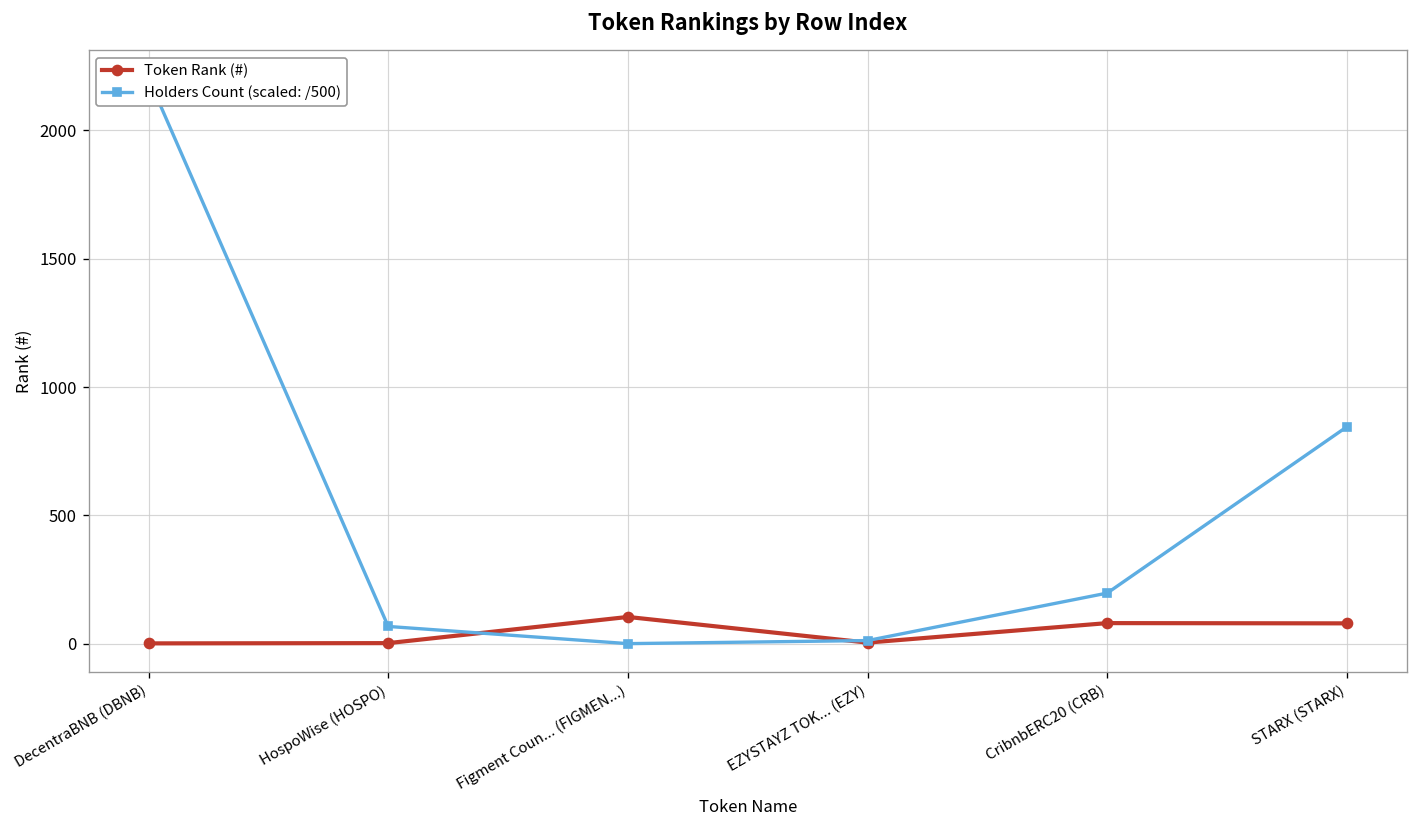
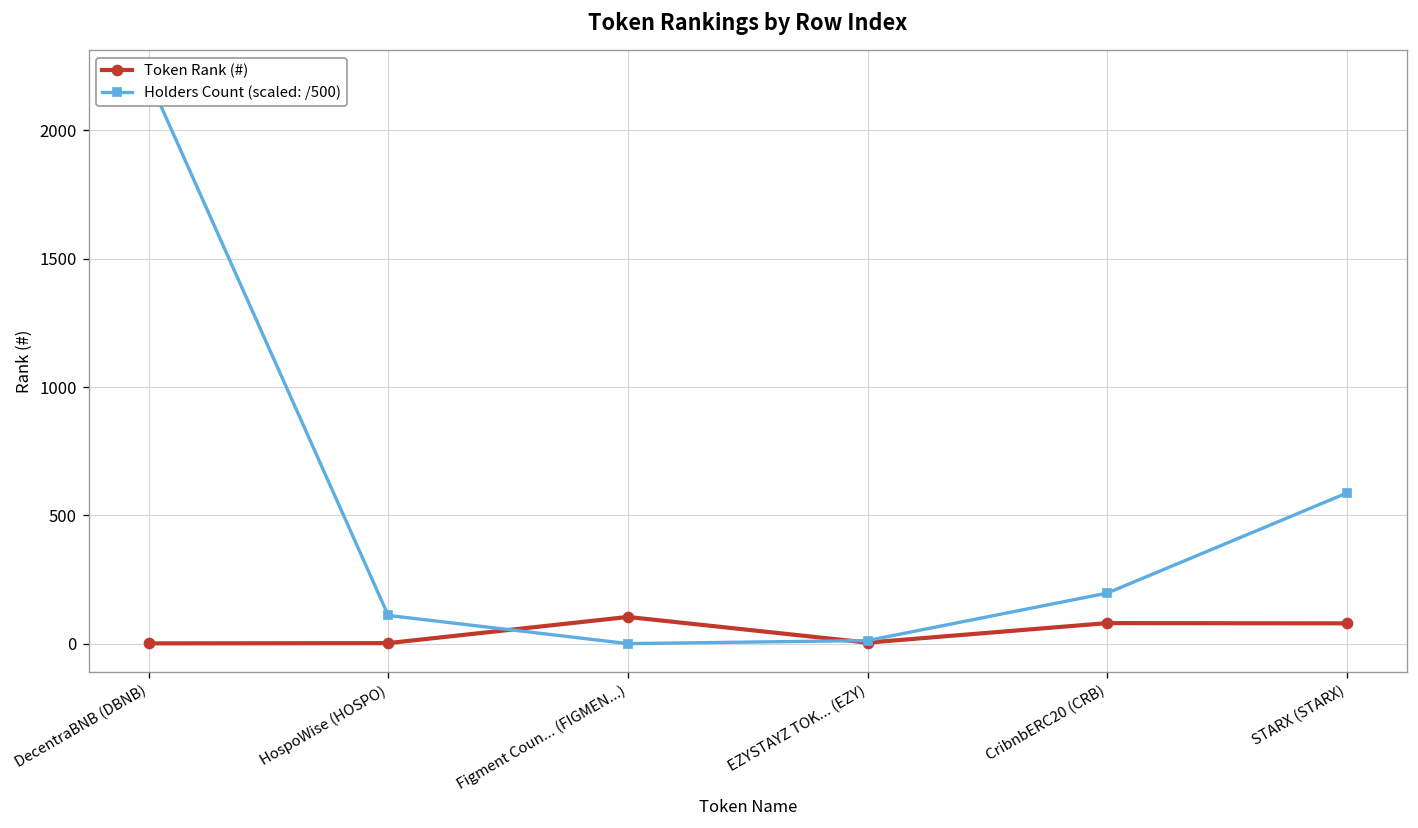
  {
    "Token Rank (#)": {
      "DecentraBNB (DBNB)": 0,
      "HospoWise (HOSPO)": 0,
      "Figment Coun... (FIGMEN...)": 100,
      "CribnbERC20 (CRB)": 80,
      "STARX (STARX)": 80
    },
    "Holders Count (scaled: /500)": {
-     "HospoWise (HOSPO)": 70,
+     "HospoWise (HOSPO)": 110,
      "Figment Coun... (FIGMEN...)": 0,
      "CribnbERC20 (CRB)": 200,
-     "STARX (STARX)": 850
+     "STARX (STARX)": 590
    }
  }
